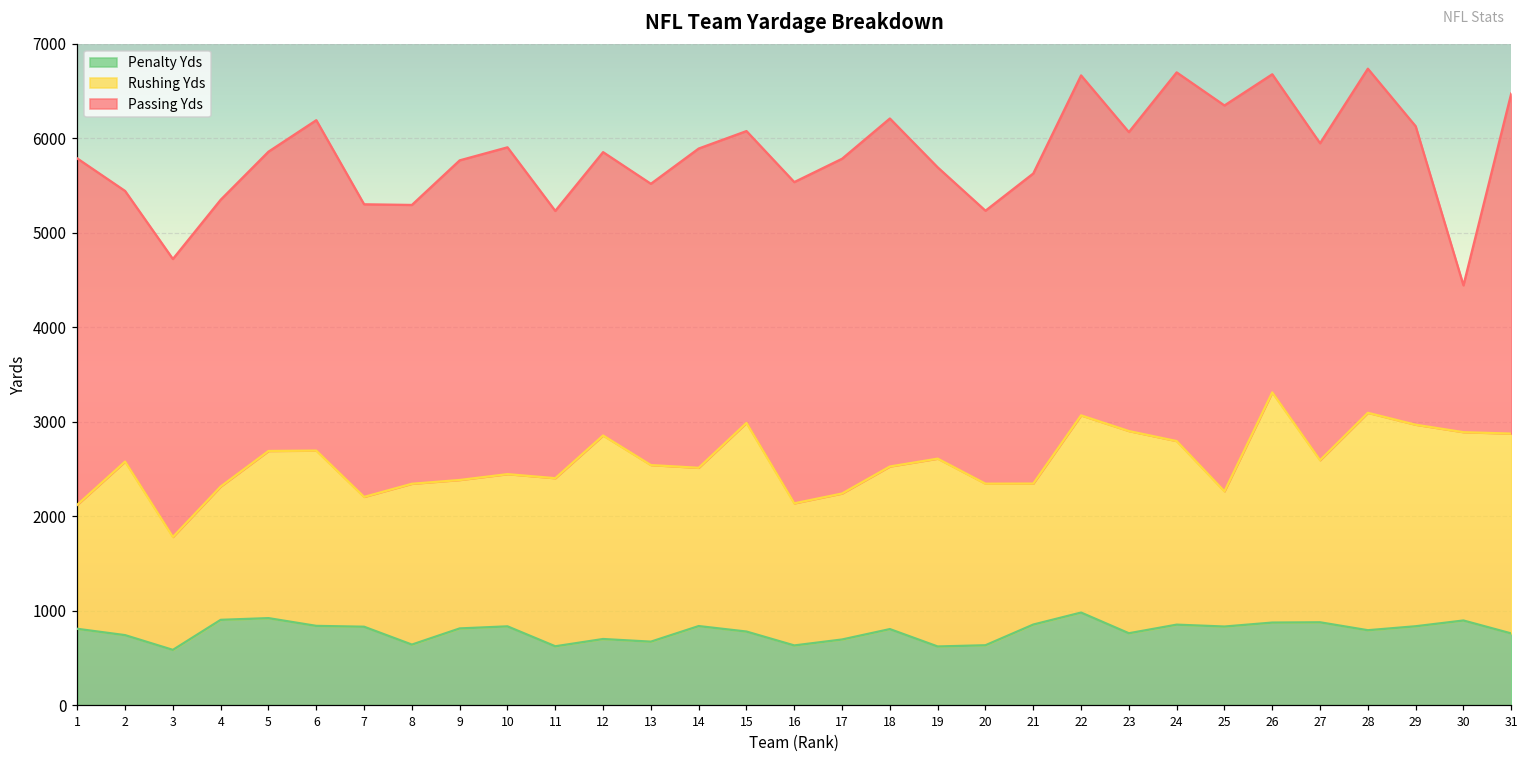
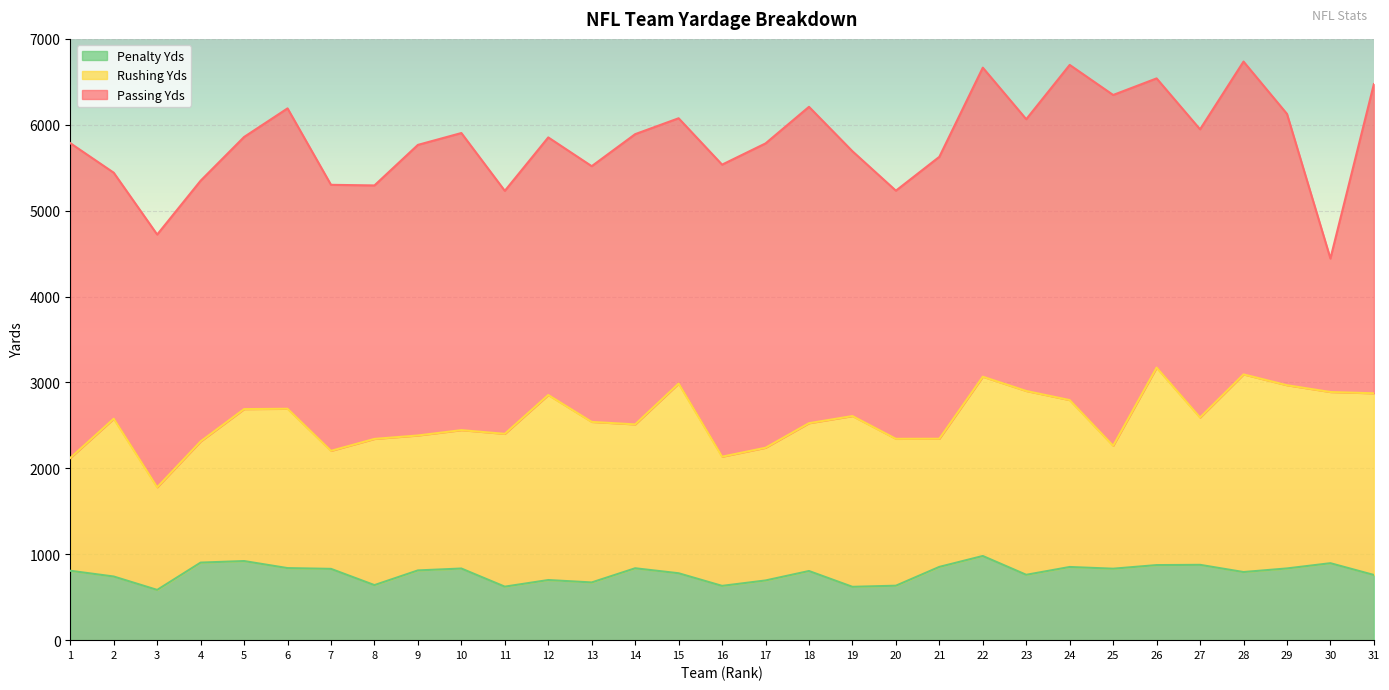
  {
    "Penalty Yds": {
      "1": 800,
      "2": 700,
      "3": 600,
      "4": 900,
      "5": 900,
      "6": 800,
      "7": 800,
      "8": 600,
      "9": 800,
      "10": 800,
      "11": 600,
      "12": 700,
      "13": 700,
      "14": 800,
      "15": 800,
      "16": 600,
      "17": 700,
      "18": 800,
      "19": 600,
      "20": 600,
      "21": 900,
      "22": 1000,
      "23": 800,
      "24": 900,
      "25": 800,
      "26": 900,
      "27": 900,
      "28": 800,
      "29": 800,
      "30": 900,
      "31": 800
    },
    "Rushing Yds": {
      "1": 1300,
      "2": 1800,
      "3": 1200,
      "4": 1400,
      "5": 1800,
      "6": 1900,
      "7": 1400,
      "8": 1700,
      "9": 1600,
      "10": 1600,
      "11": 1800,
      "12": 2200,
      "13": 1900,
      "14": 1700,
      "15": 2200,
      "16": 1500,
      "17": 1500,
      "18": 1700,
      "19": 2000,
      "20": 1700,
      "21": 1500,
      "22": 2100,
      "23": 2100,
      "24": 1900,
      "25": 1400,
-     "26": 2400,
+     "26": 2300,
      "27": 1700,
      "28": 2300,
      "29": 2100,
      "30": 2000,
      "31": 2100
    },
    "Passing Yds": {
      "1": 3700,
      "2": 2900,
      "3": 2900,
      "4": 3000,
      "5": 3200,
      "6": 3500,
      "7": 3100,
      "8": 3000,
      "9": 3400,
      "10": 3500,
      "11": 2800,
      "12": 3000,
      "13": 3000,
      "14": 3400,
      "15": 3100,
      "16": 3400,
      "17": 3500,
      "18": 3700,
      "19": 3100,
      "20": 2900,
      "21": 3300,
      "22": 3600,
      "23": 3200,
      "24": 3900,
      "25": 4100,
      "26": 3400,
      "27": 3400,
      "28": 3600,
      "29": 3200,
      "30": 1600,
      "31": 3600
    }
  }
